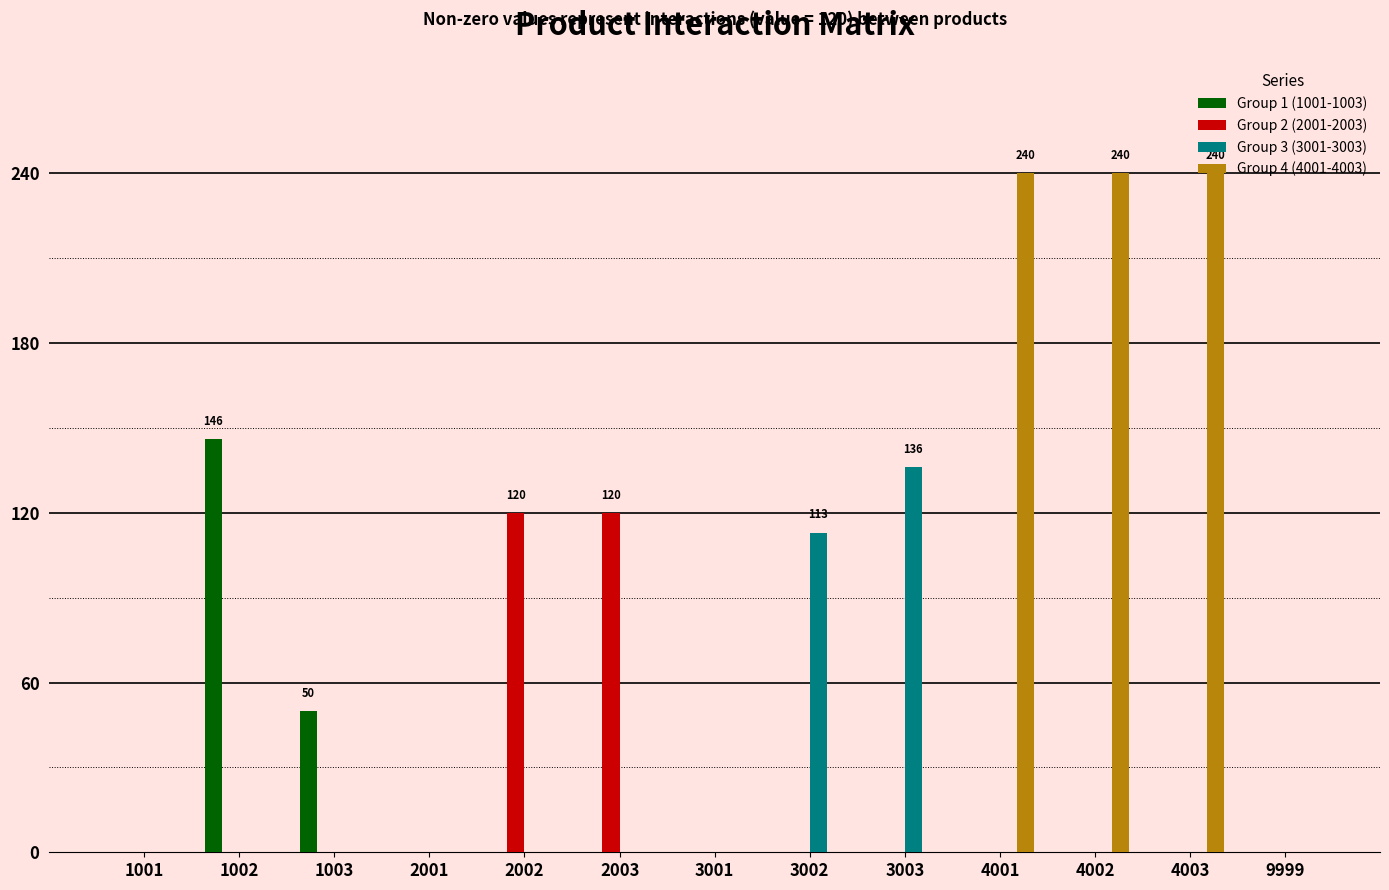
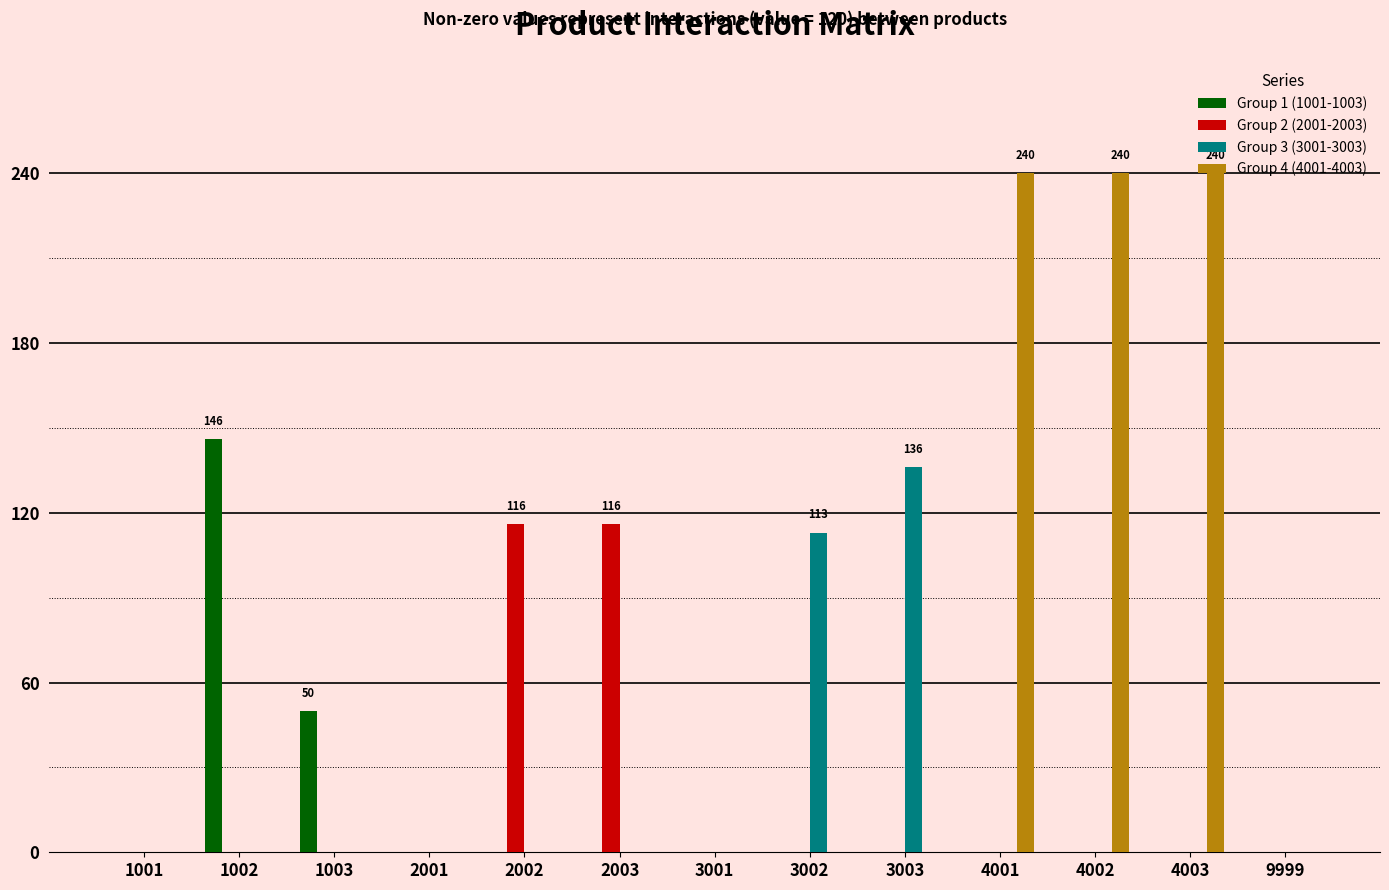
  {
    "Group 1 (1001-1003)": {
      "1002": 146,
      "1003": 50
    },
    "Group 2 (2001-2003)": {
-     "2002": 120,
-     "2003": 120
+     "2002": 116,
+     "2003": 116
    },
    "Group 3 (3001-3003)": {
      "3002": 113,
      "3003": 136
    },
    "Group 4 (4001-4003)": {
      "4001": 240,
      "4002": 240,
      "4003": 240
    }
  }
